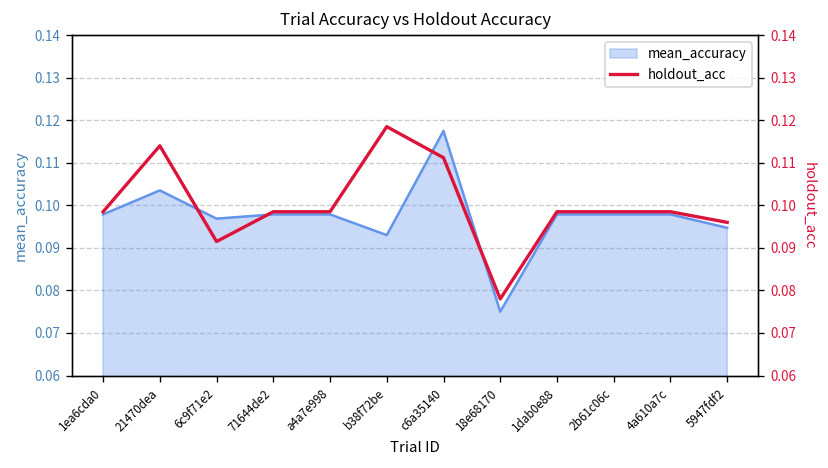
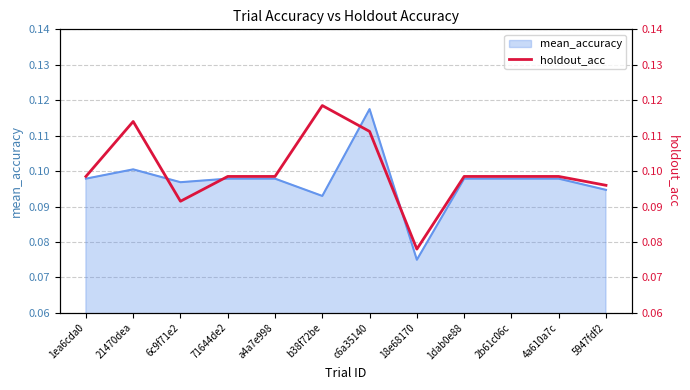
  {
    "mean_accuracy": {
      "1ea6cda0": 0.098,
-     "21470dea": 0.104,
+     "21470dea": 0.101,
      "6c9f71e2": 0.097,
      "71644de2": 0.098,
      "a4a7e998": 0.098,
      "b38f72be": 0.093,
      "c6a35140": 0.117,
      "18e68170": 0.075,
      "1dab0e88": 0.098,
      "2b61c06c": 0.098,
      "4a610a7c": 0.098,
      "5947fdf2": 0.095
    },
    "holdout_acc": {
      "1ea6cda0": 0.098,
      "21470dea": 0.114,
      "6c9f71e2": 0.091,
      "71644de2": 0.098,
      "a4a7e998": 0.098,
      "b38f72be": 0.119,
      "c6a35140": 0.111,
      "18e68170": 0.078,
      "1dab0e88": 0.098,
      "2b61c06c": 0.098,
      "4a610a7c": 0.098,
      "5947fdf2": 0.096
    }
  }
